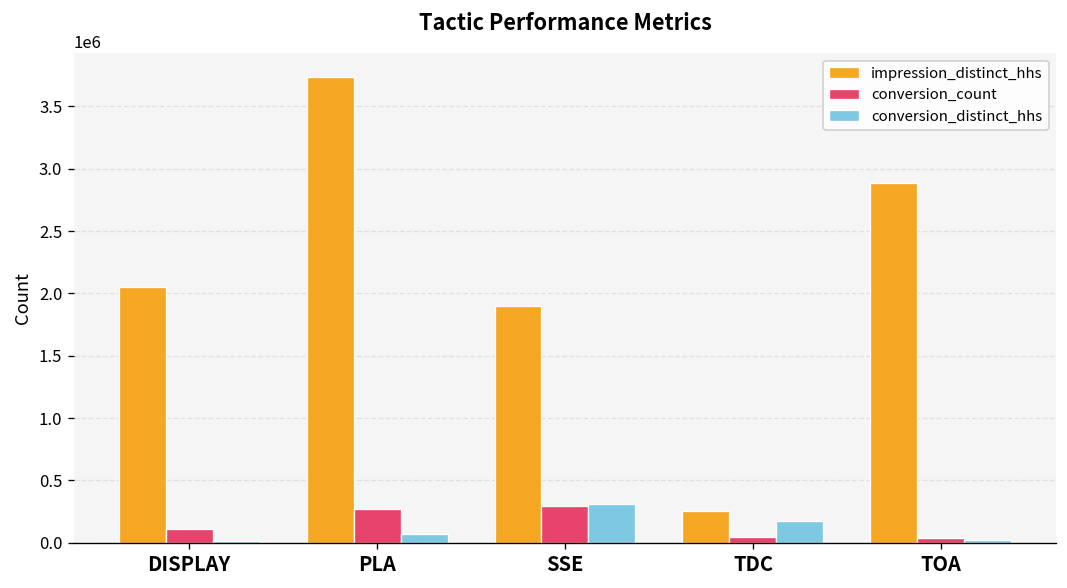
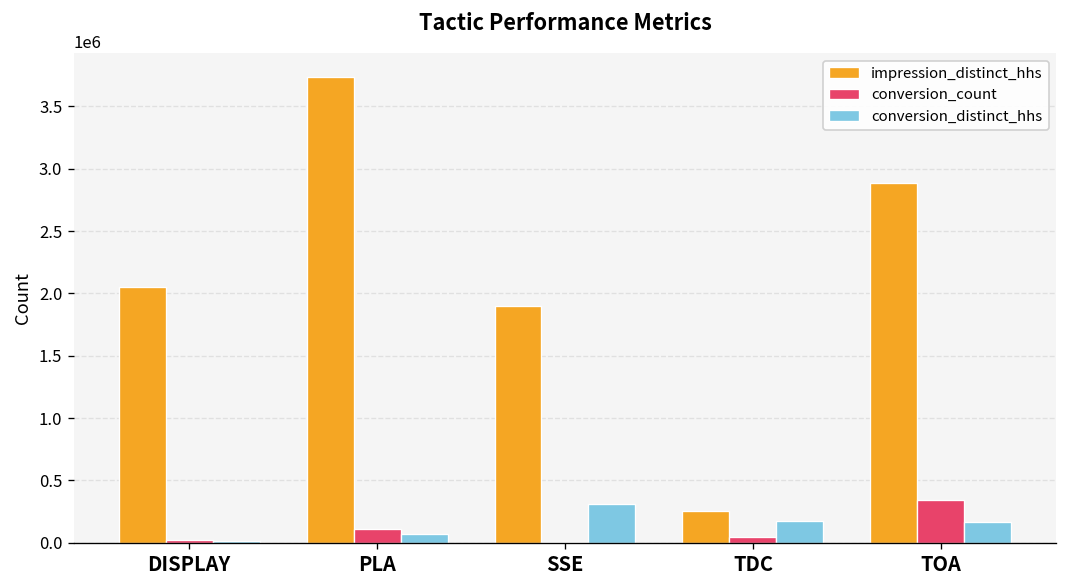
  {
    "impression_distinct_hhs": {
      "DISPLAY": 2050000,
      "PLA": 3740000,
      "SSE": 1900000,
      "TDC": 260000,
      "TOA": 2890000
    },
    "conversion_count": {
-     "DISPLAY": 110000,
-     "PLA": 270000,
-     "SSE": 300000,
+     "DISPLAY": 20000,
+     "PLA": 110000,
+     "SSE": 0,
      "TDC": 50000,
-     "TOA": 40000
+     "TOA": 340000
    },
    "conversion_distinct_hhs": {
      "PLA": 70000,
      "SSE": 310000,
      "TDC": 180000,
-     "TOA": 30000
+     "TOA": 170000
    }
  }
